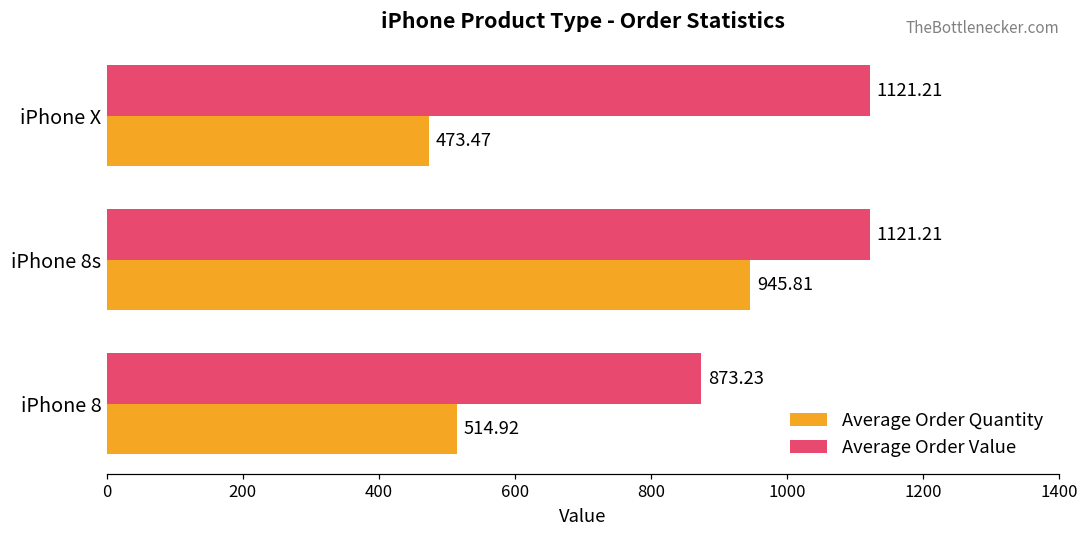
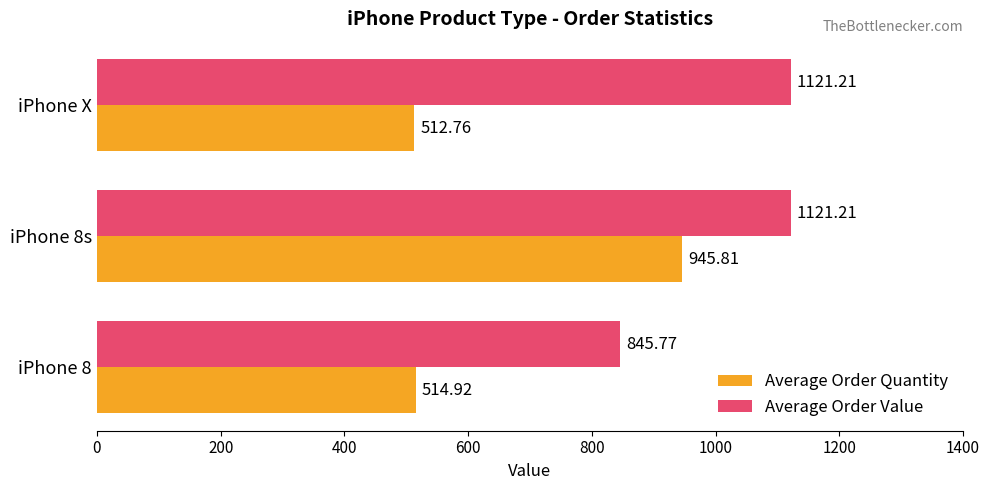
  {
    "Average Order Quantity": {
-     "iPhone X": 473.47,
+     "iPhone X": 512.76,
      "iPhone 8s": 945.81,
      "iPhone 8": 514.92
    },
    "Average Order Value": {
      "iPhone X": 1121.21,
      "iPhone 8s": 1121.21,
-     "iPhone 8": 873.23
+     "iPhone 8": 845.77
    }
  }
